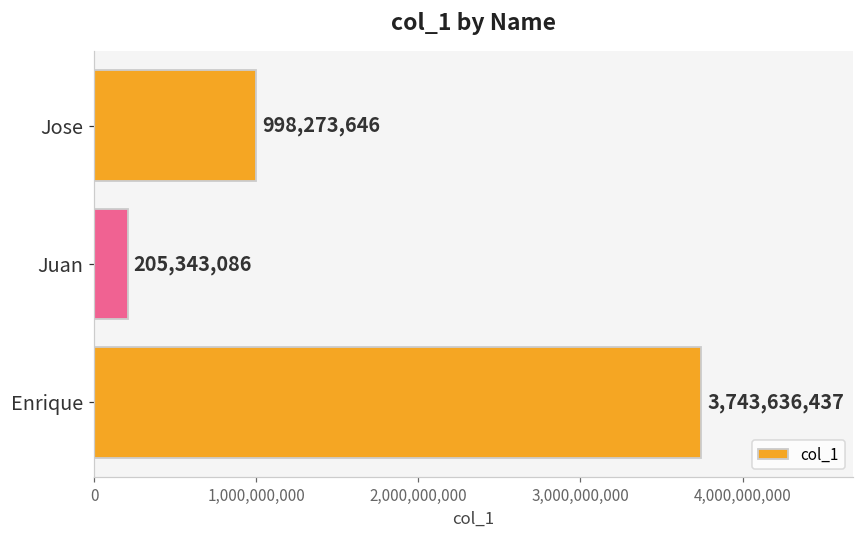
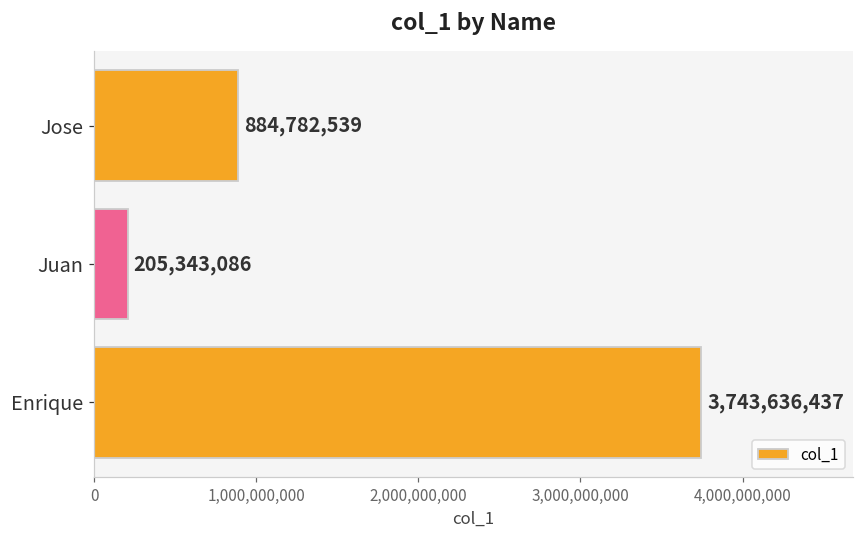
  {
-   "Jose": "998,273,646",
+   "Jose": "884,782,539",
    "Juan": "205,343,086",
    "Enrique": "3,743,636,437"
  }
